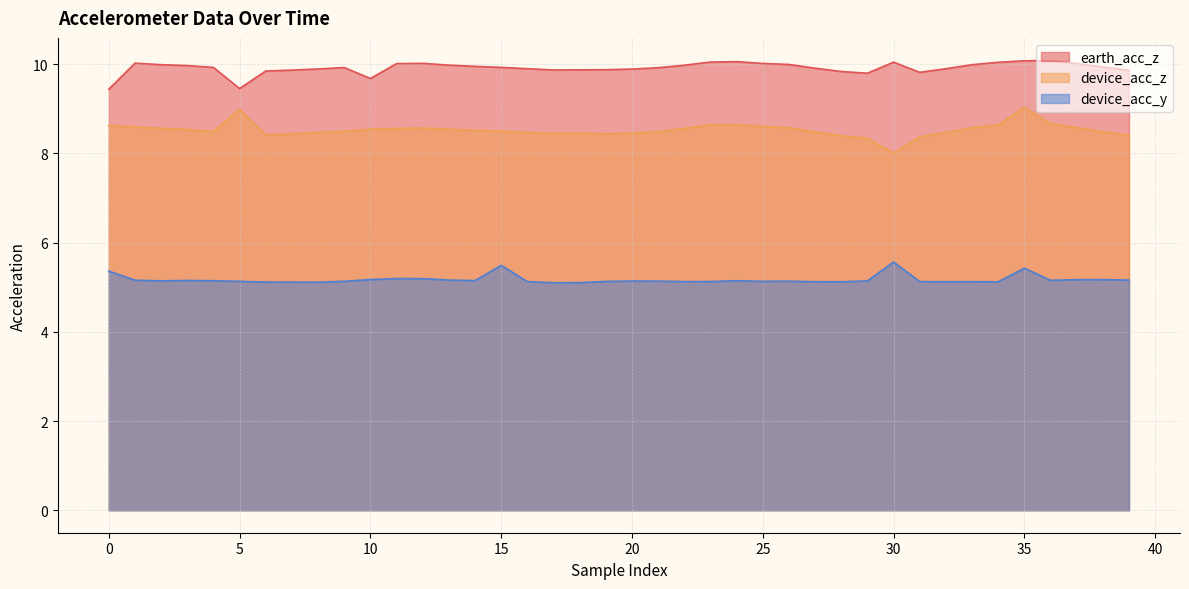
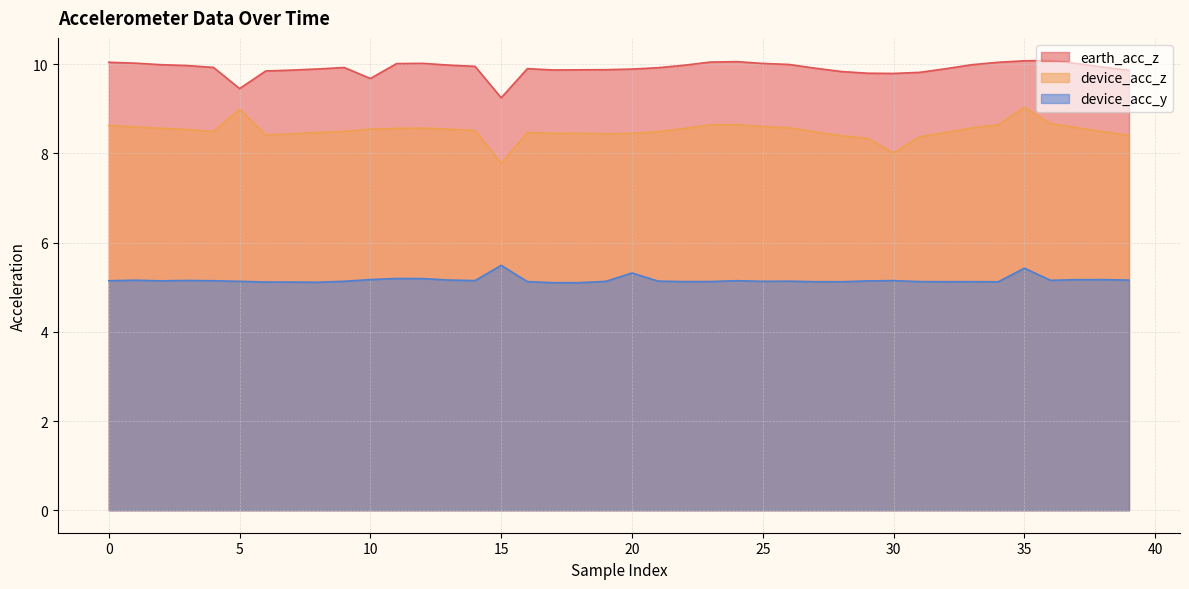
  {
    "earth_acc_z": {
-     "0": 9.4,
+     "0": 10.0,
      "5": 9.5,
      "10": 9.7,
-     "15": 9.9,
+     "15": 9.2,
      "20": 9.9,
      "25": 10.0,
-     "30": 10.0,
+     "30": 9.8,
      "35": 10.1
    },
    "device_acc_z": {
      "0": 8.6,
      "5": 9.0,
      "10": 8.5,
-     "15": 8.5,
+     "15": 7.8,
      "20": 8.5,
      "25": 8.6,
      "30": 8.0,
      "35": 9.0
    },
    "device_acc_y": {
-     "0": 5.4,
+     "0": 5.1,
      "5": 5.1,
      "10": 5.2,
      "15": 5.5,
-     "20": 5.1,
+     "20": 5.3,
      "25": 5.1,
-     "30": 5.6,
+     "30": 5.1,
      "35": 5.4
    }
  }
